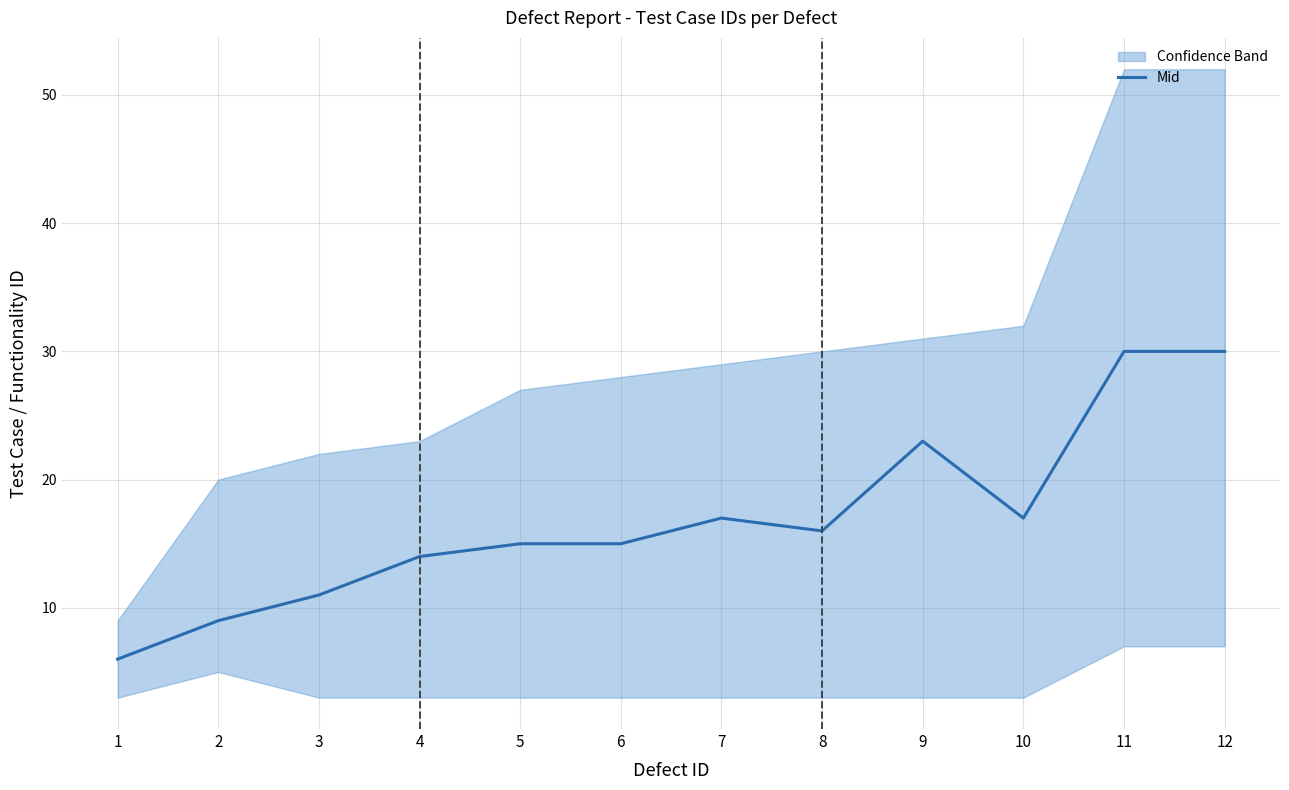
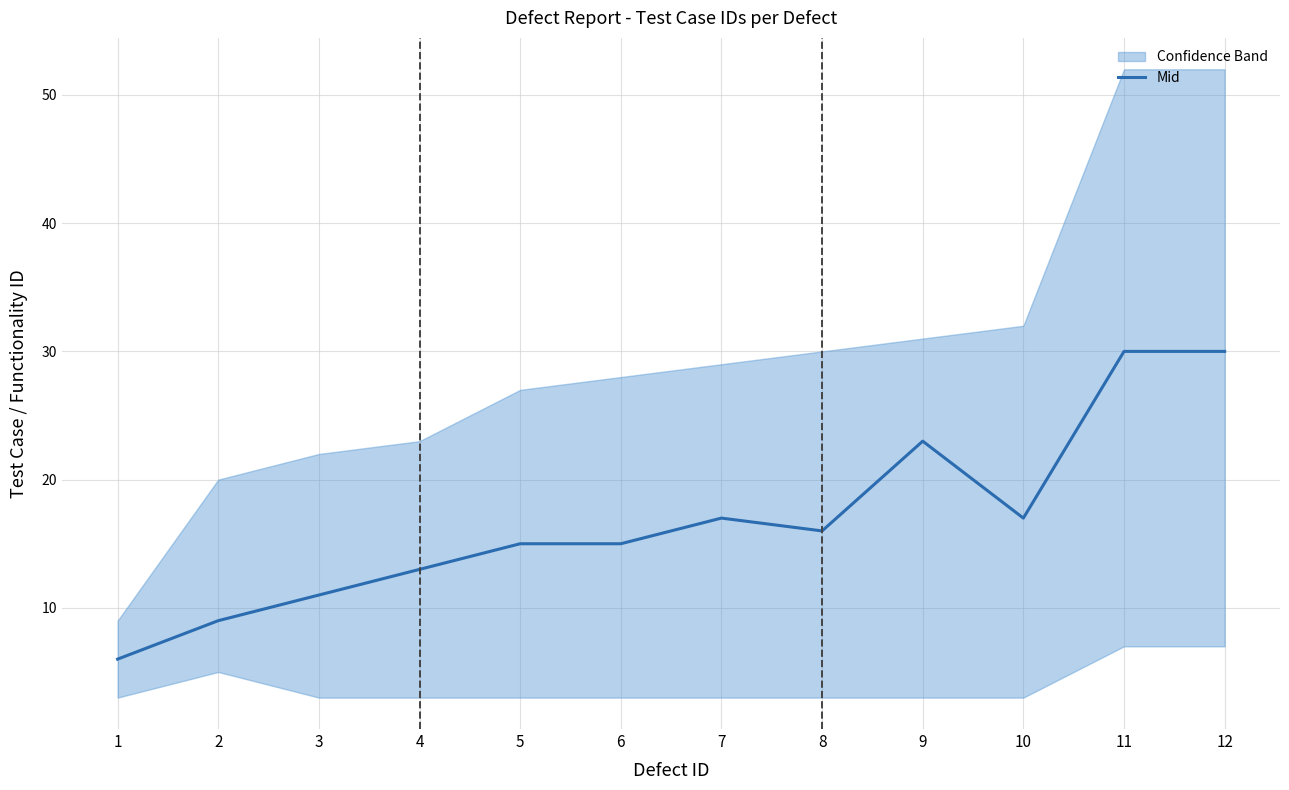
  {
    "Mid": {
      "1": 6,
      "2": 9,
      "3": 11,
-     "4": 14,
+     "4": 13,
      "5": 15,
      "6": 15,
      "7": 17,
      "8": 16,
      "9": 23,
      "10": 17,
      "11": 30,
      "12": 30
    }
  }
